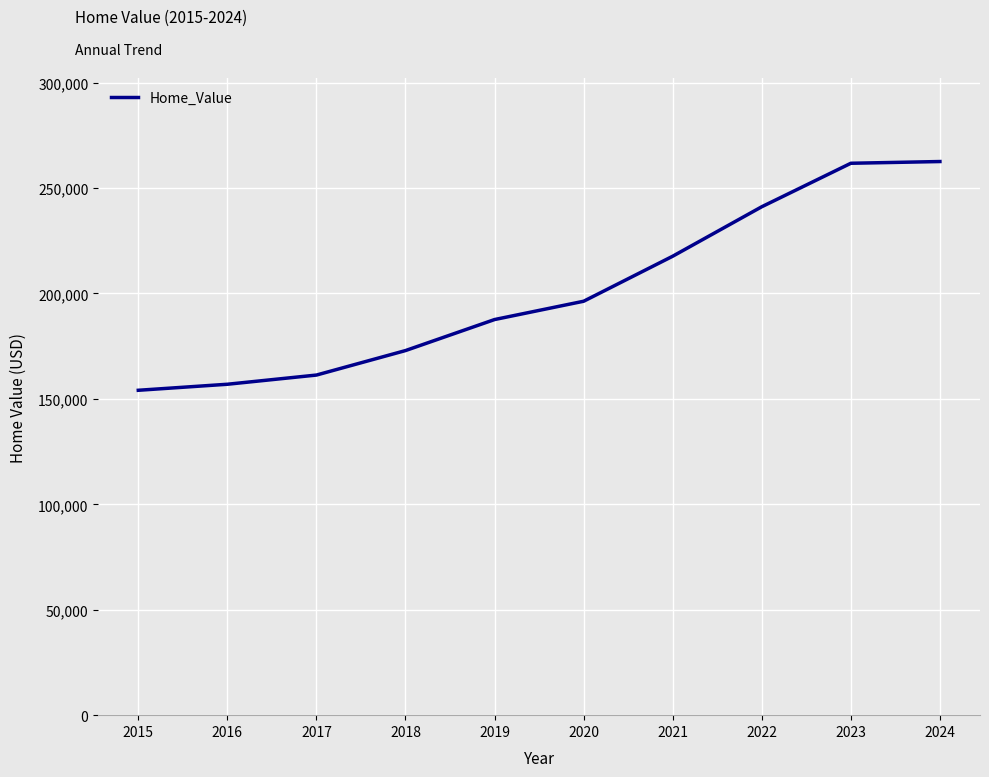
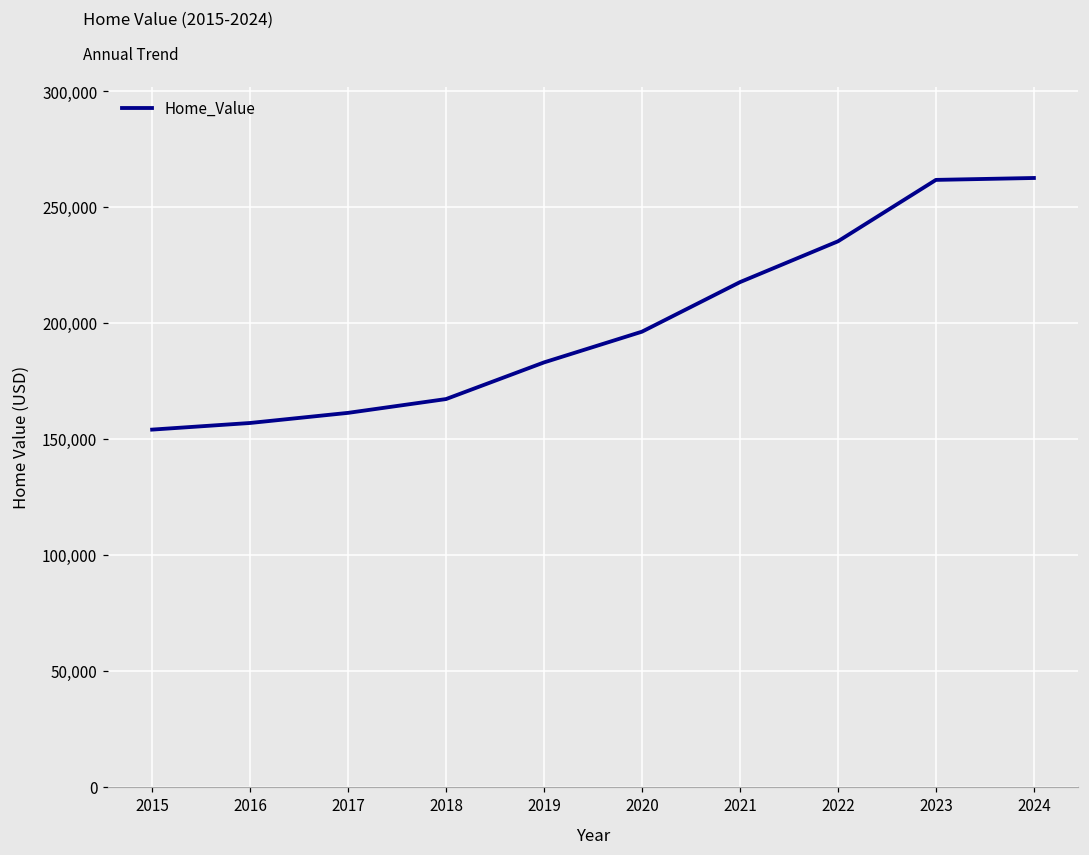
  {
    "2015": "154,000",
    "2016": "157,000",
    "2017": "161,000",
-   "2018": "173,000",
-   "2019": "188,000",
+   "2018": "167,000",
+   "2019": "183,000",
    "2020": "196,000",
    "2021": "218,000",
-   "2022": "241,000",
+   "2022": "235,000",
    "2023": "262,000",
    "2024": "263,000"
  }
